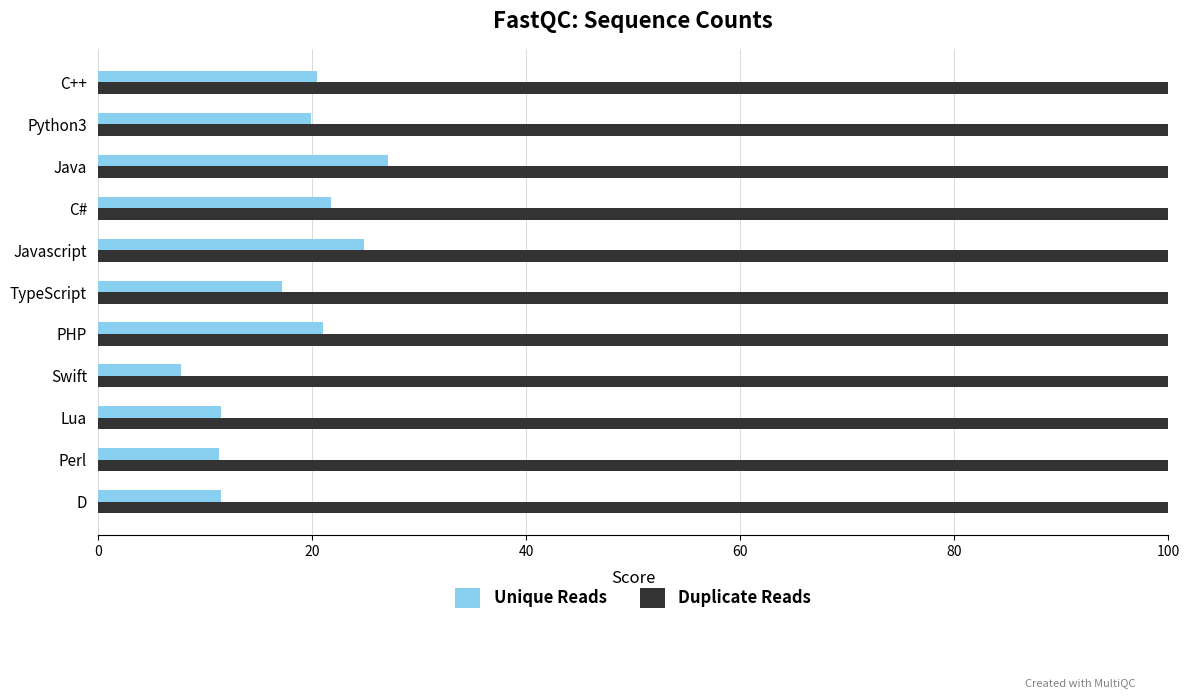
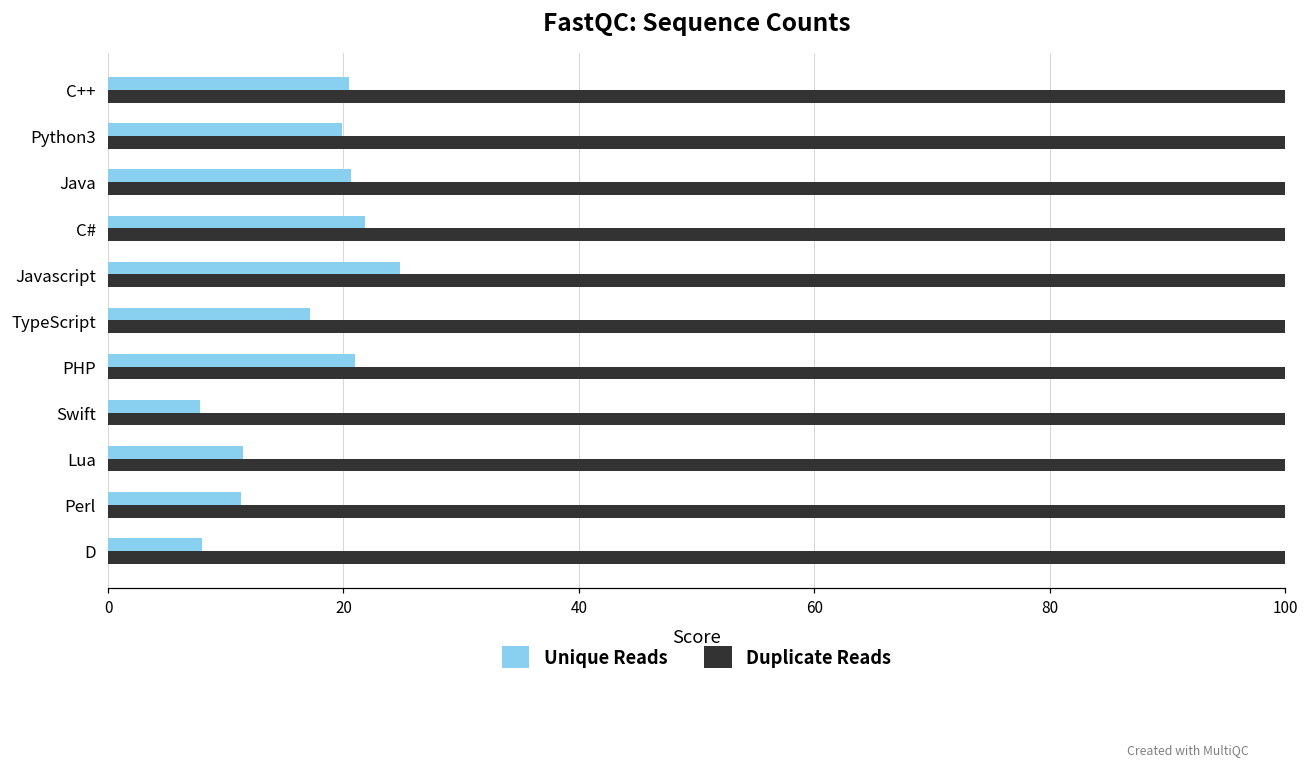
  {
    "Duplicate Reads": {
      "C++": 100.0,
      "Python3": 100.0,
      "Java": 100.0,
      "C#": 100.0,
      "Javascript": 100.0,
      "TypeScript": 100.0,
      "PHP": 100.0,
      "Swift": 100.0,
      "Lua": 100.0,
      "Perl": 100.0,
      "D": 100.0
    },
    "Unique Reads": {
      "C++": 20.5,
      "Python3": 19.9,
-     "Java": 27.0,
+     "Java": 20.7,
      "C#": 21.8,
      "Javascript": 24.8,
      "TypeScript": 17.1,
      "PHP": 21.0,
      "Swift": 7.8,
      "Lua": 11.5,
      "Perl": 11.3,
-     "D": 11.5
+     "D": 8.0
    }
  }
